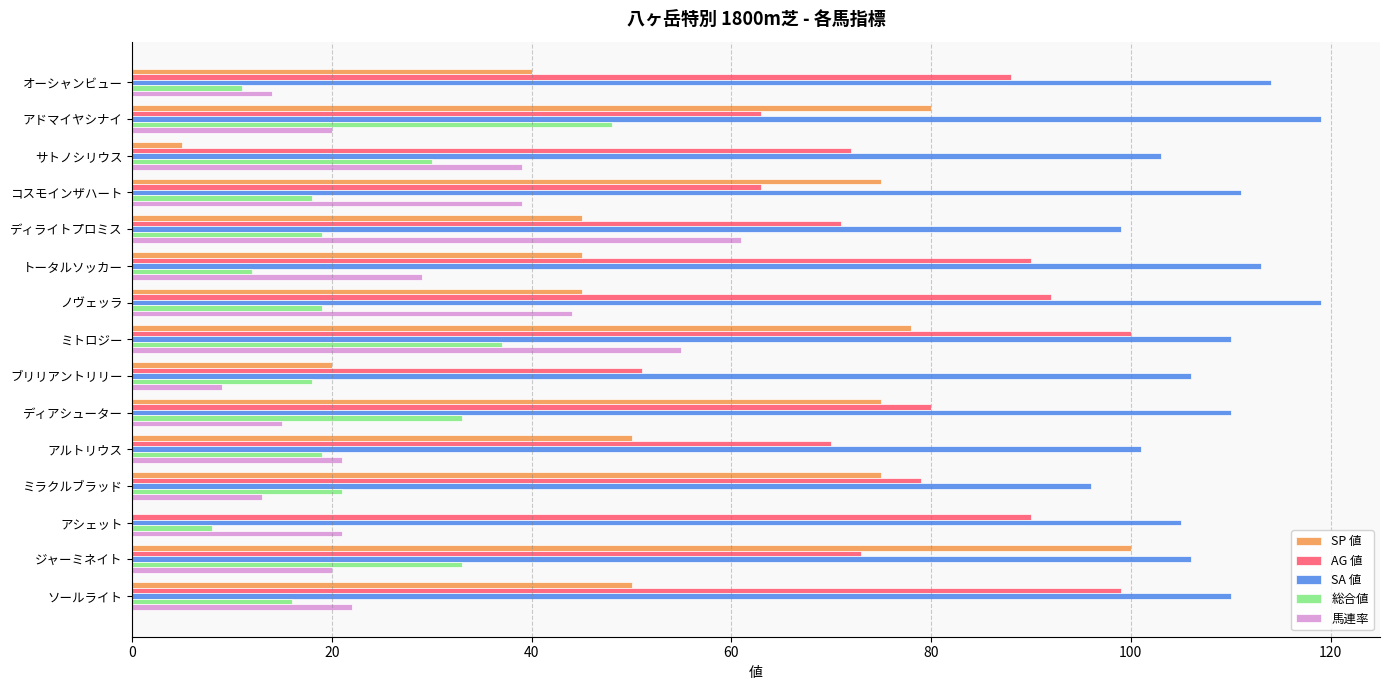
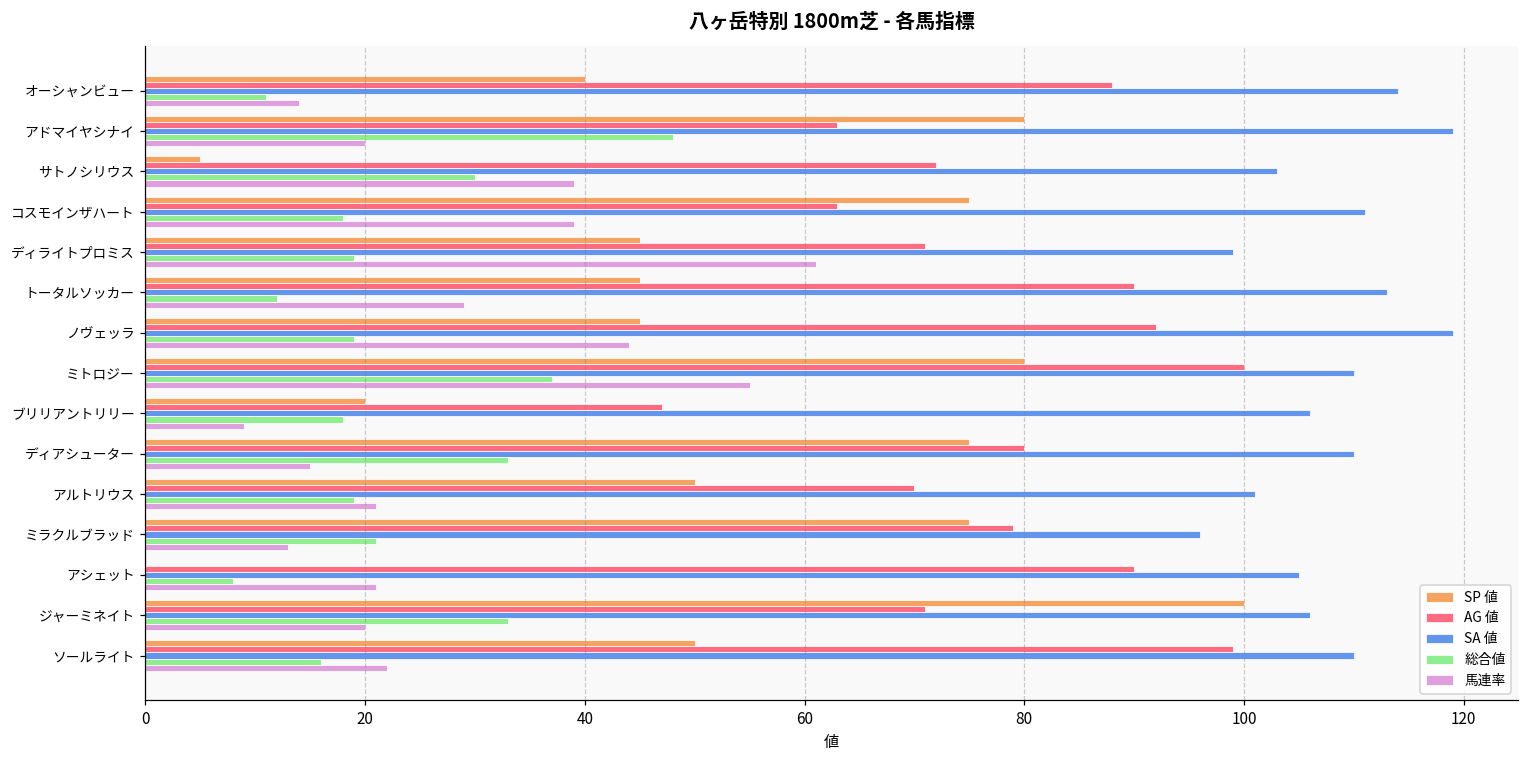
  {
    "SP 値": {
      "オーシャンビュー": 40,
      "アドマイヤシナイ": 80,
      "サトノシリウス": 5,
      "コスモインザハート": 75,
      "ディライトプロミス": 45,
      "トータルソッカー": 45,
      "ノヴェッラ": 45,
-     "ミトロジー": 78,
+     "ミトロジー": 80,
      "ブリリアントリリー": 20,
      "ディアシューター": 75,
      "アルトリウス": 50,
      "ミラクルブラッド": 75,
      "アシェット": 0,
      "ジャーミネイト": 100,
      "ソールライト": 50
    },
    "AG 値": {
      "オーシャンビュー": 88,
      "アドマイヤシナイ": 63,
      "サトノシリウス": 72,
      "コスモインザハート": 63,
      "ディライトプロミス": 71,
      "トータルソッカー": 90,
      "ノヴェッラ": 92,
      "ミトロジー": 100,
-     "ブリリアントリリー": 51,
+     "ブリリアントリリー": 47,
      "ディアシューター": 80,
      "アルトリウス": 70,
      "ミラクルブラッド": 79,
      "アシェット": 90,
-     "ジャーミネイト": 73,
+     "ジャーミネイト": 71,
      "ソールライト": 99
    },
    "SA 値": {
      "オーシャンビュー": 114,
      "アドマイヤシナイ": 119,
      "サトノシリウス": 103,
      "コスモインザハート": 111,
      "ディライトプロミス": 99,
      "トータルソッカー": 113,
      "ノヴェッラ": 119,
      "ミトロジー": 110,
      "ブリリアントリリー": 106,
      "ディアシューター": 110,
      "アルトリウス": 101,
      "ミラクルブラッド": 96,
      "アシェット": 105,
      "ジャーミネイト": 106,
      "ソールライト": 110
    },
    "総合値": {
      "オーシャンビュー": 11,
      "アドマイヤシナイ": 48,
      "サトノシリウス": 30,
      "コスモインザハート": 18,
      "ディライトプロミス": 19,
      "トータルソッカー": 12,
      "ノヴェッラ": 19,
      "ミトロジー": 37,
      "ブリリアントリリー": 18,
      "ディアシューター": 33,
      "アルトリウス": 19,
      "ミラクルブラッド": 21,
      "アシェット": 8,
      "ジャーミネイト": 33,
      "ソールライト": 16
    },
    "馬連率": {
      "オーシャンビュー": 14,
      "アドマイヤシナイ": 20,
      "サトノシリウス": 39,
      "コスモインザハート": 39,
      "ディライトプロミス": 61,
      "トータルソッカー": 29,
      "ノヴェッラ": 44,
      "ミトロジー": 55,
      "ブリリアントリリー": 9,
      "ディアシューター": 15,
      "アルトリウス": 21,
      "ミラクルブラッド": 13,
      "アシェット": 21,
      "ジャーミネイト": 20,
      "ソールライト": 22
    }
  }
